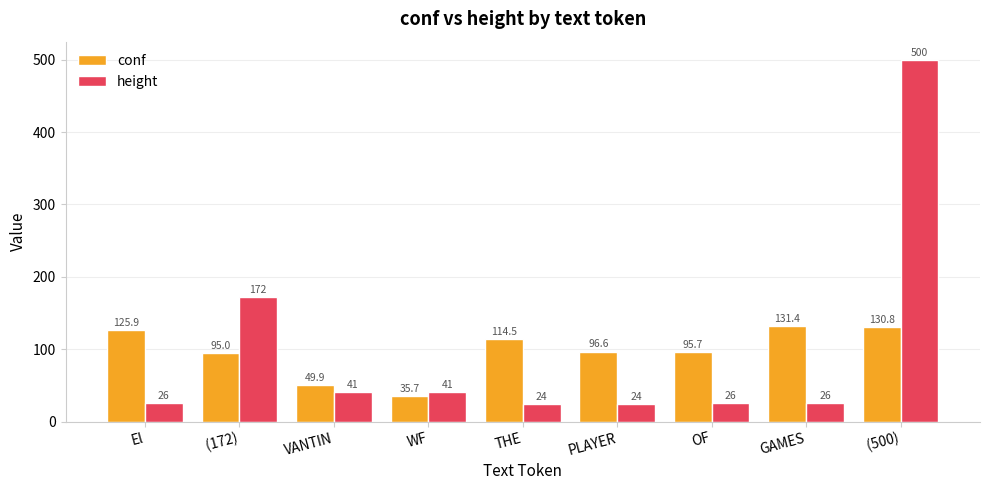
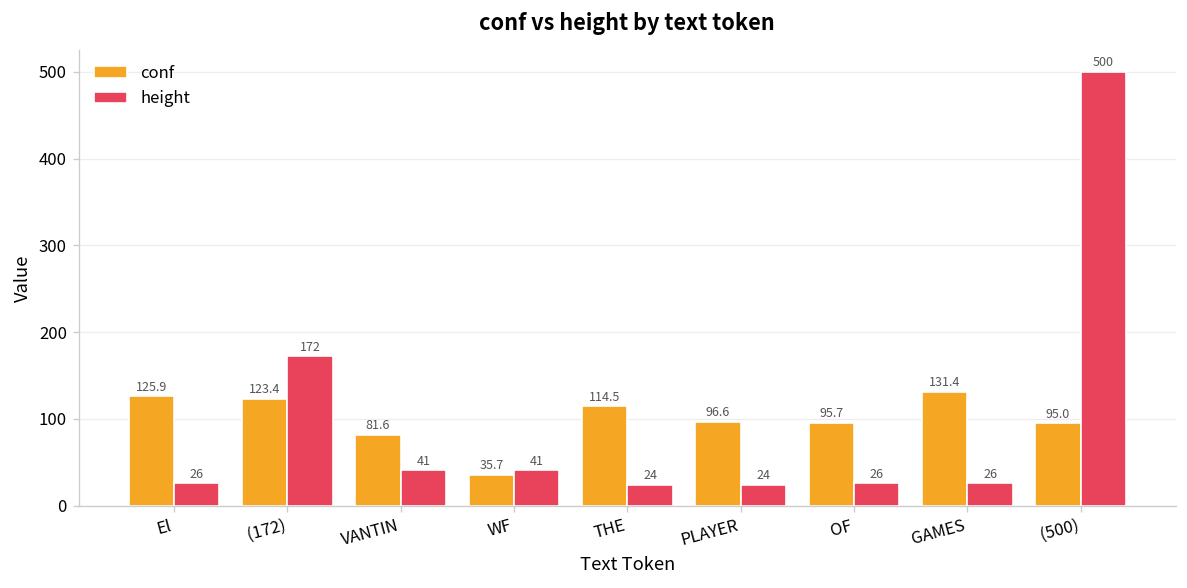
  {
    "conf": {
      "El": 125.9,
-     "(172)": 95.0,
-     "VANTIN": 49.9,
+     "(172)": 123.4,
+     "VANTIN": 81.6,
      "WF": 35.7,
      "THE": 114.5,
      "PLAYER": 96.6,
      "OF": 95.7,
      "GAMES": 131.4,
-     "(500)": 130.8
+     "(500)": 95.0
    },
    "height": {
      "El": 26,
      "(172)": 172,
      "VANTIN": 41,
      "WF": 41,
      "THE": 24,
      "PLAYER": 24,
      "OF": 26,
      "GAMES": 26,
      "(500)": 500
    }
  }
